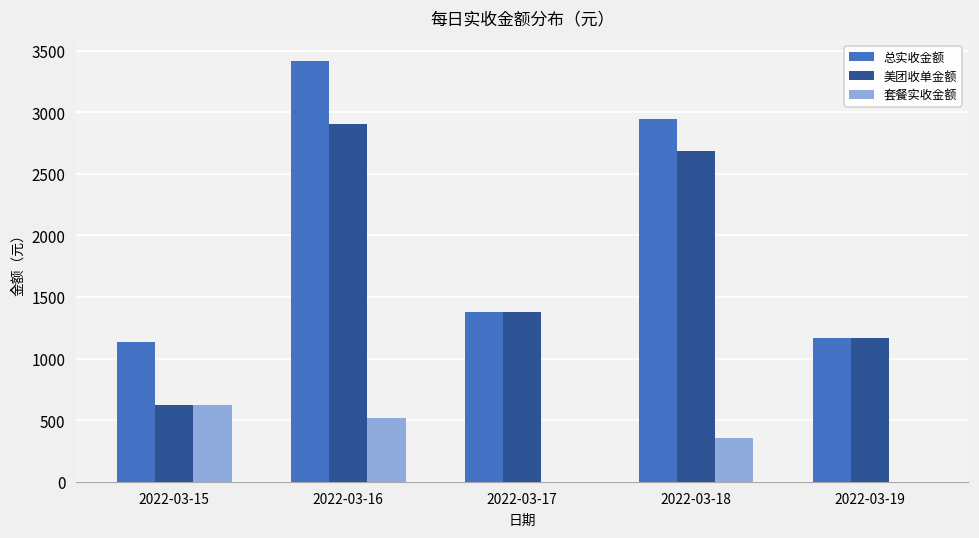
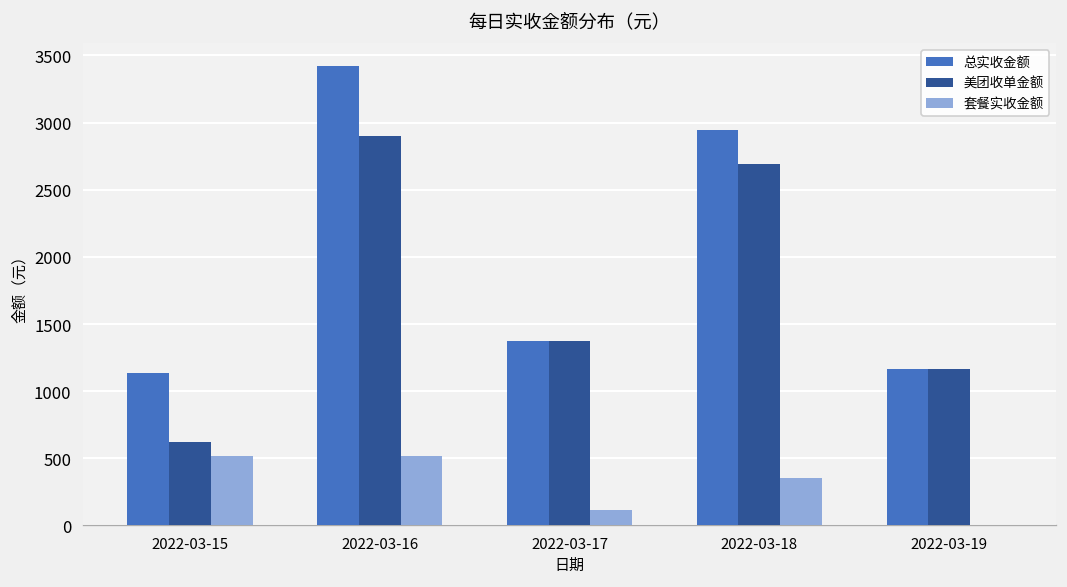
  {
    "套餐实收金额": {
-     "2022-03-15": 620,
+     "2022-03-15": 520,
      "2022-03-16": 520,
-     "2022-03-17": 0,
+     "2022-03-17": 120,
      "2022-03-18": 350,
      "2022-03-19": 0
    }
  }
